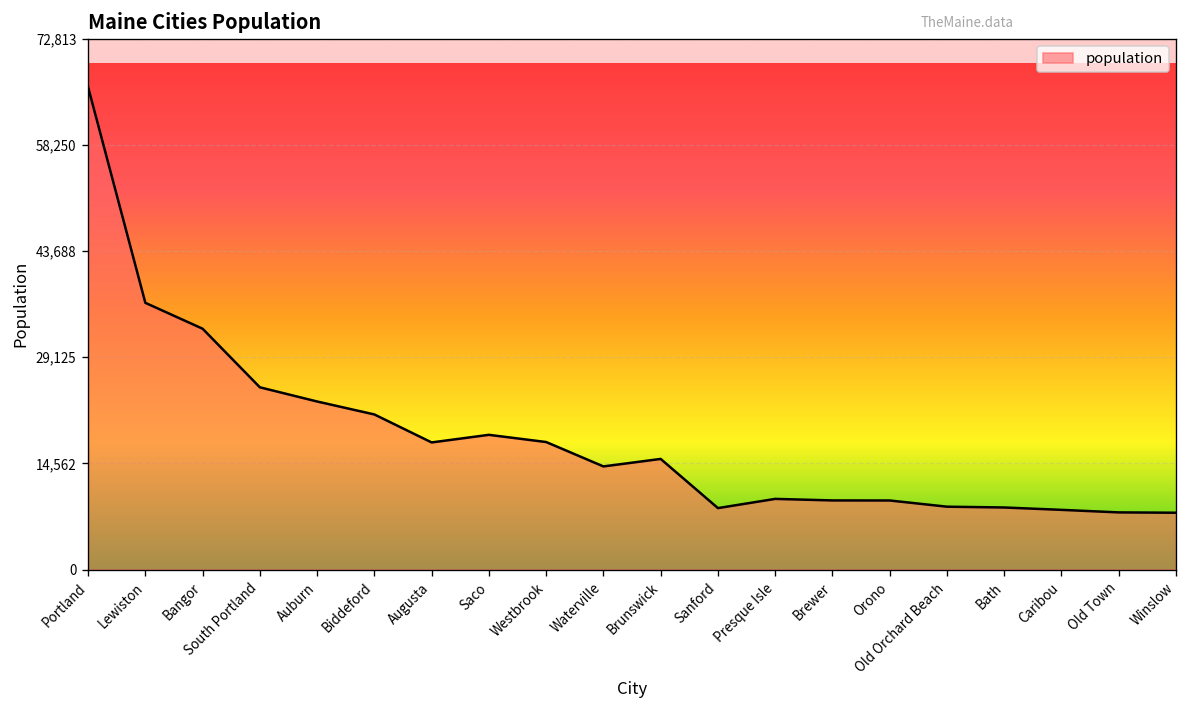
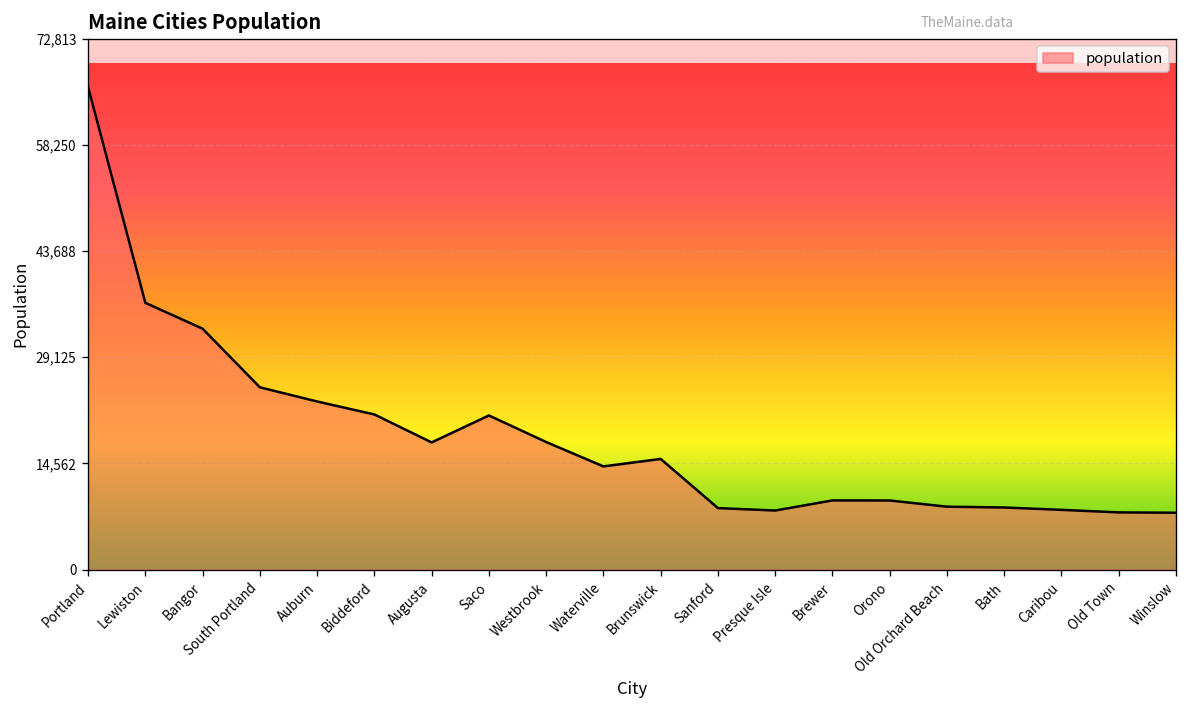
  {
    "Portland": "66,000",
    "Lewiston": "37,000",
    "Bangor": "33,000",
    "South Portland": "25,000",
    "Auburn": "23,000",
    "Biddeford": "21,000",
    "Augusta": "17,000",
-   "Saco": "18,000",
+   "Saco": "21,000",
    "Westbrook": "17,000",
    "Waterville": "14,000",
    "Brunswick": "15,000",
    "Sanford": "8,000",
-   "Presque Isle": "10,000",
+   "Presque Isle": "8,000",
    "Brewer": "9,000",
    "Orono": "9,000",
    "Old Orchard Beach": "9,000",
    "Bath": "9,000",
    "Caribou": "8,000",
    "Old Town": "8,000",
    "Winslow": "8,000"
  }
